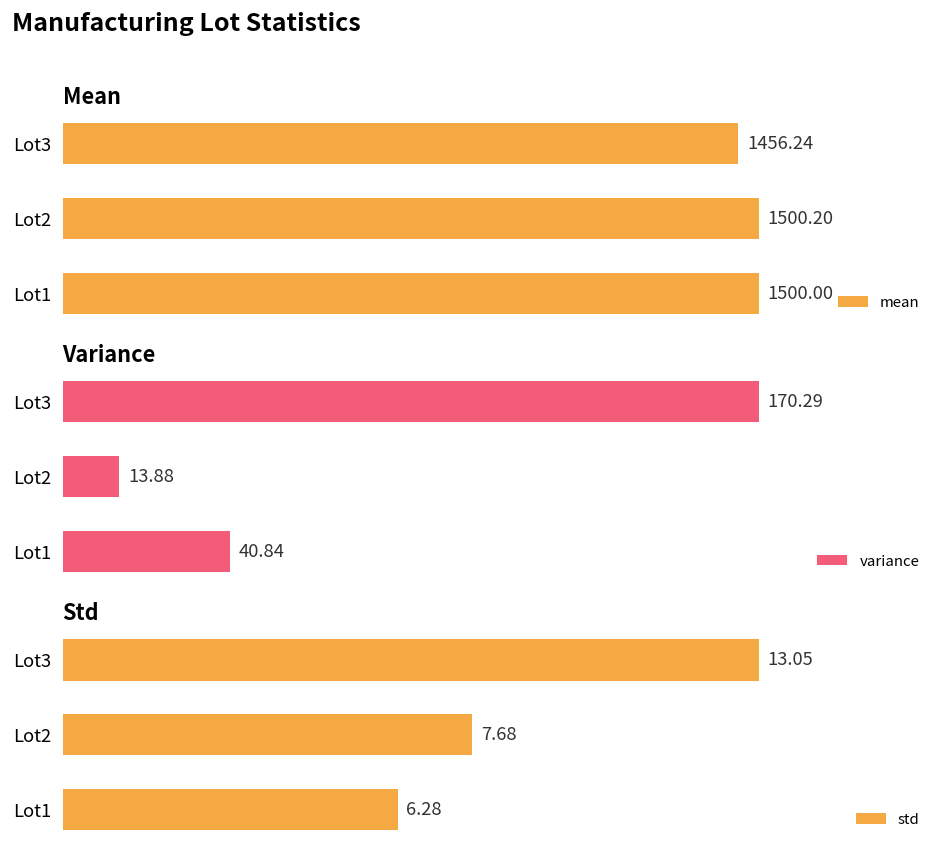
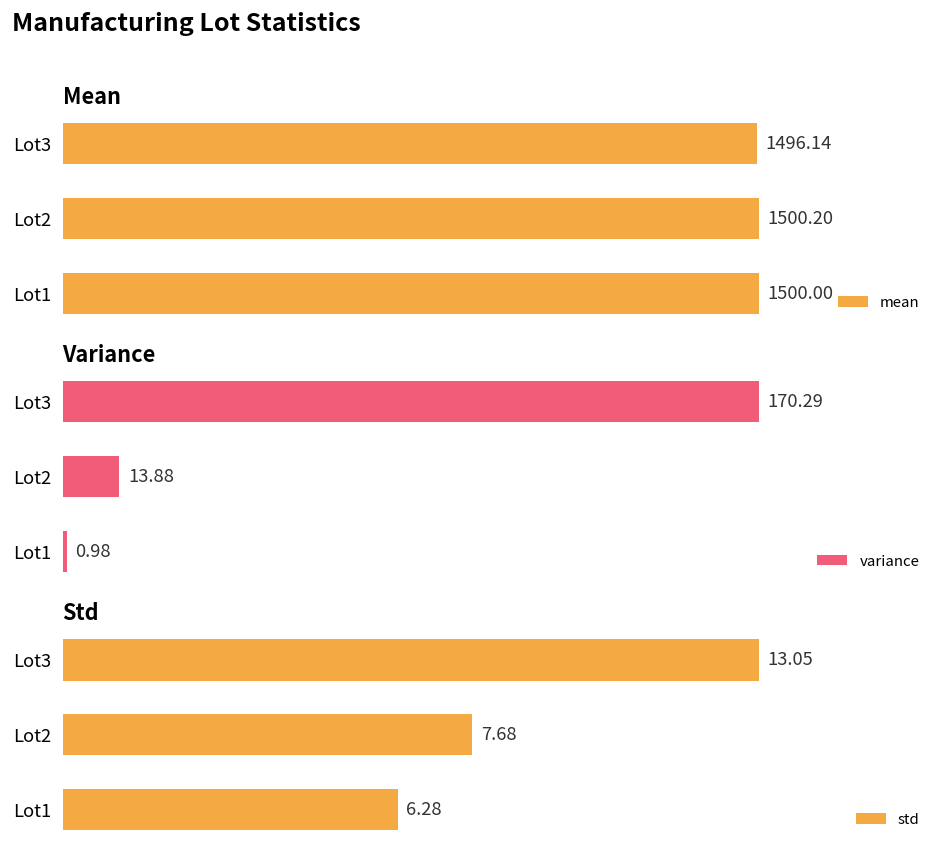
  {
    "Mean": {
-     "Lot3": 1456.24,
+     "Lot3": 1496.14,
      "Lot2": 1500.20,
      "Lot1": 1500.00
    },
    "Variance": {
      "Lot3": 170.29,
      "Lot2": 13.88,
-     "Lot1": 40.84
+     "Lot1": 0.98
    },
    "Std": {
      "Lot3": 13.05,
      "Lot2": 7.68,
      "Lot1": 6.28
    }
  }
